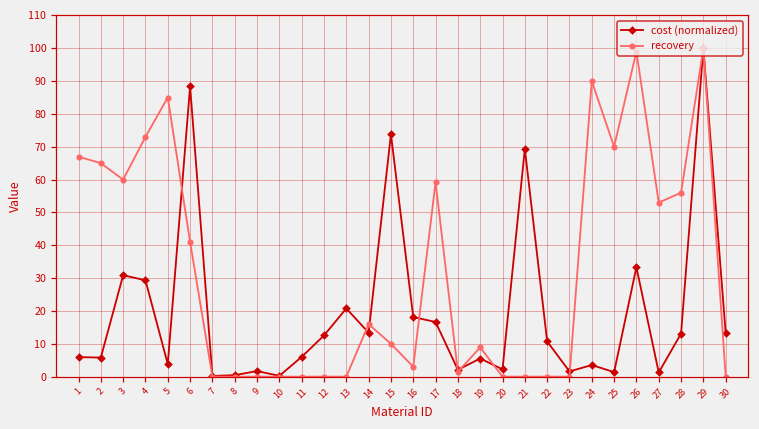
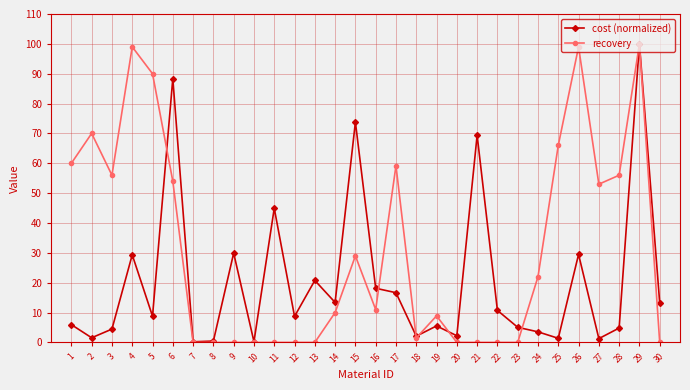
  {
    "cost (normalized)": {
      "1": 6,
-     "2": 6,
-     "3": 31,
+     "2": 2,
+     "3": 4,
      "4": 29,
-     "5": 4,
+     "5": 9,
      "6": 88,
-     "9": 2,
-     "11": 6,
-     "12": 13,
+     "9": 30,
+     "11": 45,
+     "12": 9,
      "13": 21,
      "14": 13,
      "15": 74,
      "16": 18,
      "17": 17,
      "19": 6,
      "20": 2,
      "21": 69,
      "22": 11,
-     "23": 2,
+     "23": 5,
      "24": 4,
      "25": 1,
-     "26": 33,
+     "26": 29,
      "27": 1,
-     "28": 13,
+     "28": 5,
      "30": 13
    },
    "recovery": {
-     "1": 67,
-     "2": 65,
-     "3": 60,
-     "4": 73,
-     "5": 85,
-     "6": 41,
+     "1": 60,
+     "2": 70,
+     "3": 56,
+     "4": 99,
+     "5": 90,
+     "6": 54,
      "9": 0,
      "11": 0,
      "12": 0,
      "13": 0,
-     "14": 16,
-     "15": 10,
-     "16": 3,
+     "14": 10,
+     "15": 29,
+     "16": 11,
      "17": 59,
      "19": 9,
      "20": 0,
      "21": 0,
      "22": 0,
      "23": 0,
-     "24": 90,
-     "25": 70,
+     "24": 22,
+     "25": 66,
      "27": 53,
      "28": 56,
      "30": 0
    }
  }
